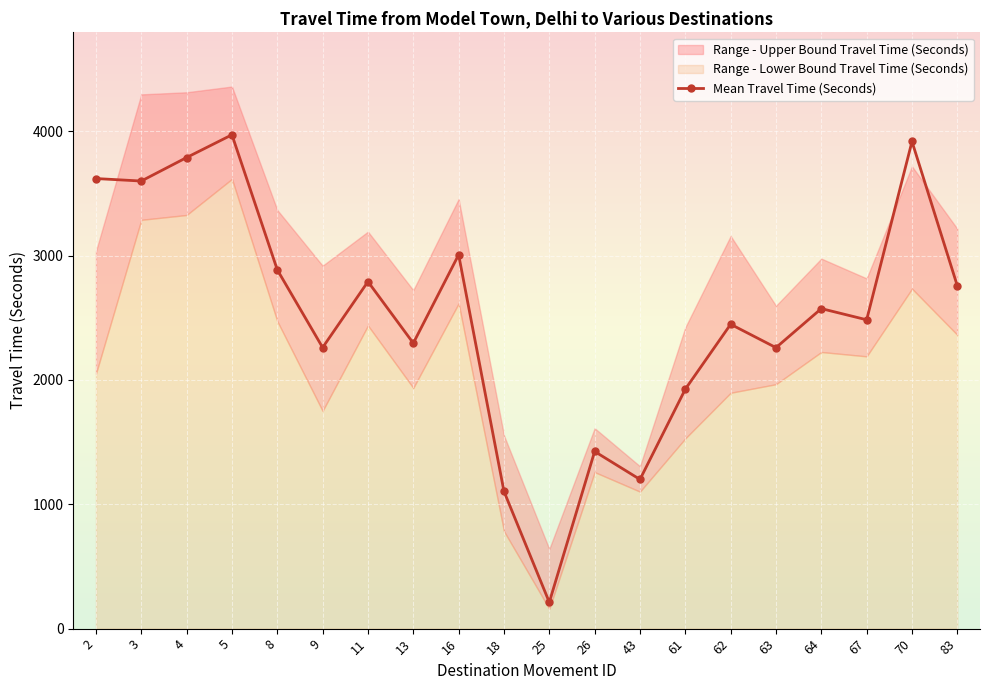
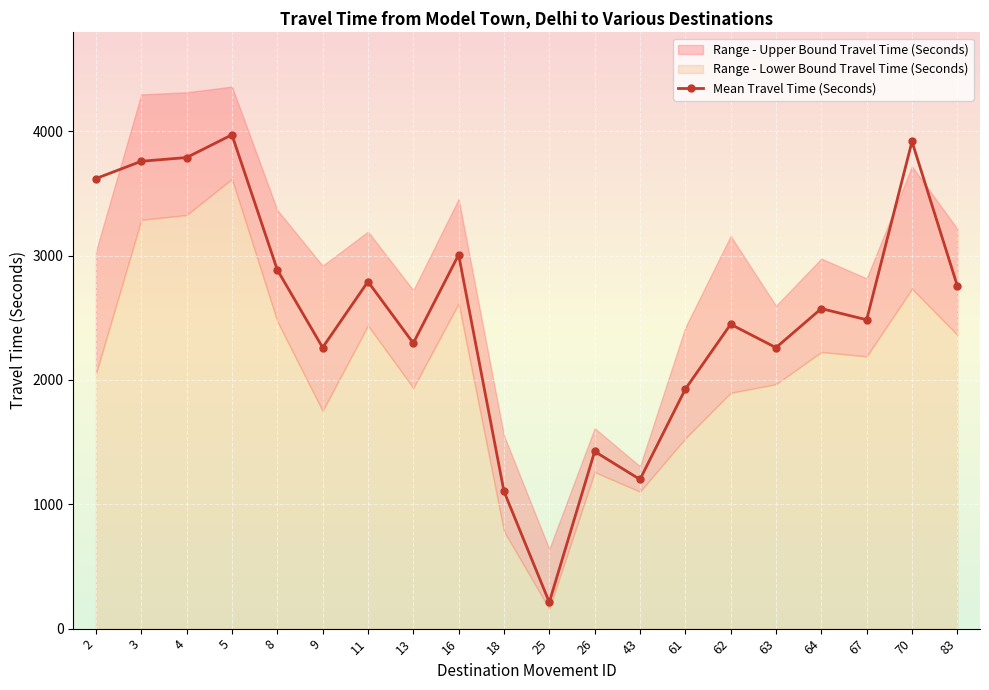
  {
    "Mean Travel Time (Seconds)": {
      "2": 3620,
-     "3": 3600,
+     "3": 3760,
      "4": 3790,
      "5": 3970,
      "8": 2890,
      "9": 2260,
      "11": 2790,
      "13": 2300,
      "16": 3010,
      "18": 1100,
      "25": 210,
      "26": 1430,
      "43": 1200,
      "61": 1930,
      "62": 2450,
      "63": 2260,
      "64": 2570,
      "67": 2480,
      "70": 3920,
      "83": 2760
    }
  }
